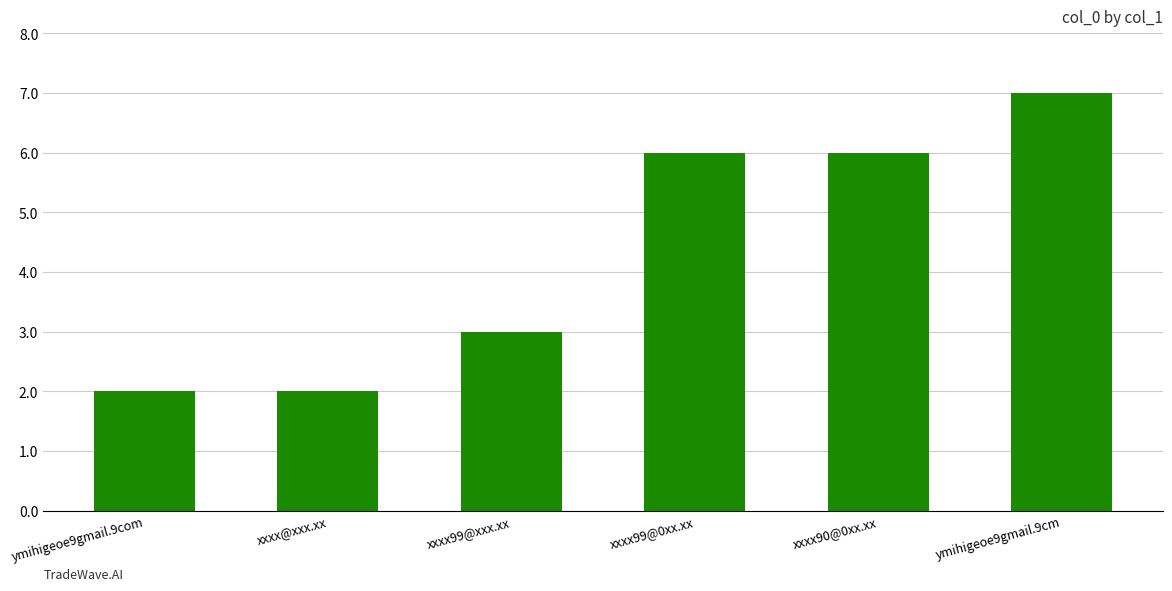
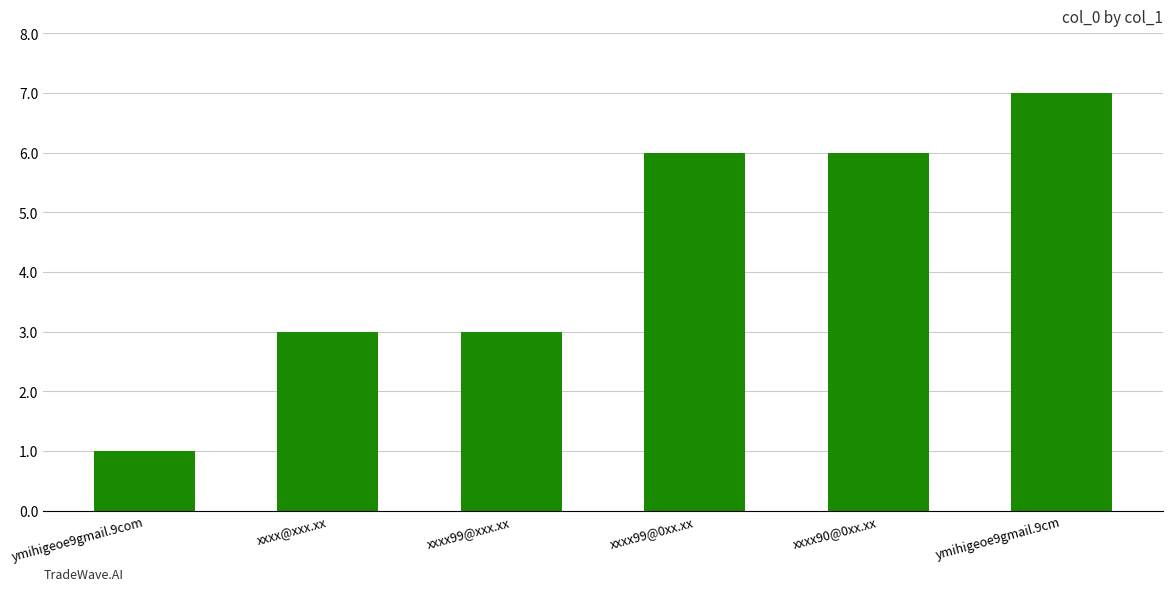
  {
-   "ymihigeoe9gmail.9com": 2,
-   "xxxx@xxx.xx": 2,
+   "ymihigeoe9gmail.9com": 1,
+   "xxxx@xxx.xx": 3,
    "xxxx99@xxx.xx": 3,
    "xxxx99@0xx.xx": 6,
    "xxxx90@0xx.xx": 6,
    "ymihigeoe9gmail.9cm": 7
  }
